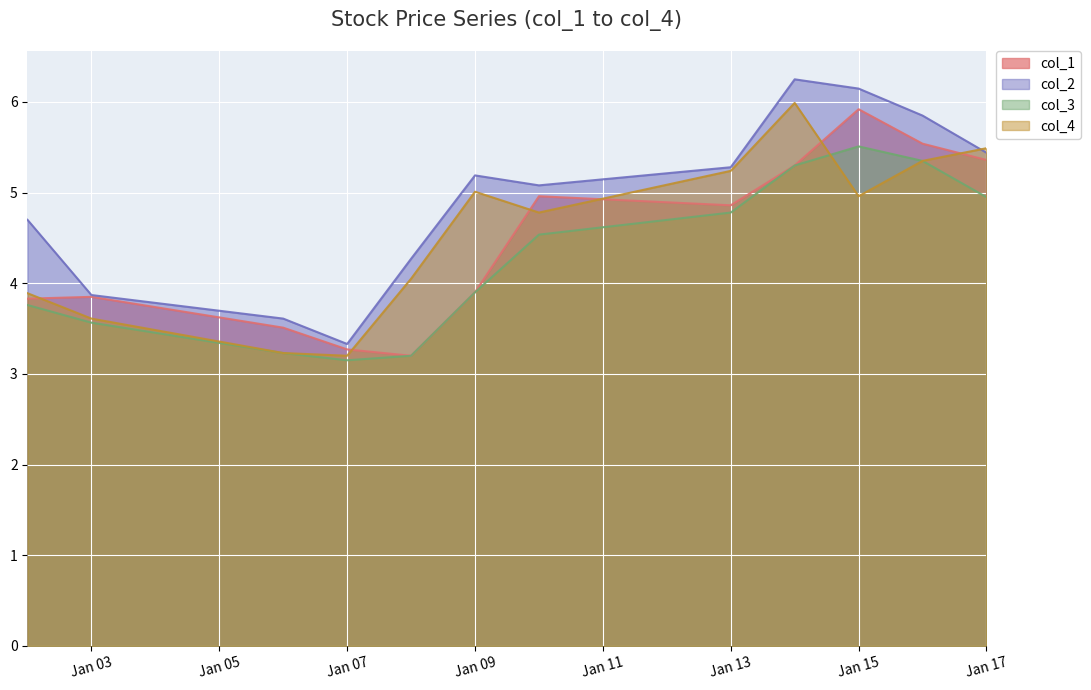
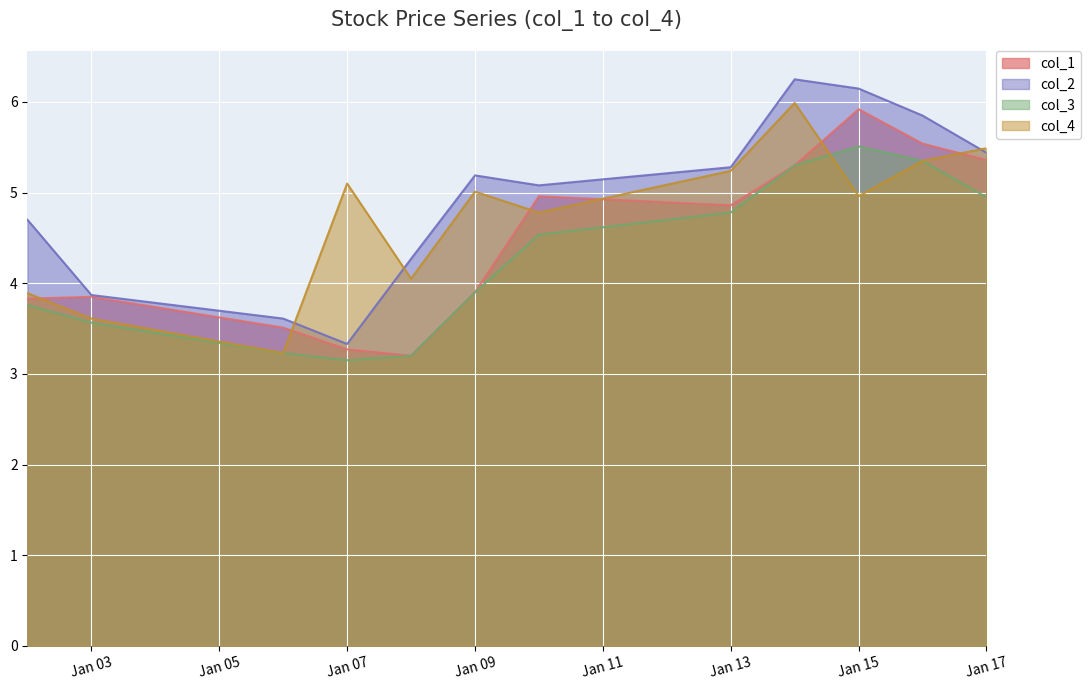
  {
    "col_1": {
      "Jan 07": 3.3,
      "Jan 13": 4.9,
      "Jan 15": 5.9,
      "Jan 17": 5.4
    },
    "col_2": {
      "Jan 07": 3.3,
      "Jan 09": 5.2,
      "Jan 13": 5.3,
      "Jan 15": 6.1,
      "Jan 17": 5.4
    },
    "col_3": {
      "Jan 03": 3.6,
      "Jan 07": 3.2,
      "Jan 13": 4.8,
      "Jan 15": 5.5,
      "Jan 17": 5.0
    },
    "col_4": {
      "Jan 03": 3.6,
-     "Jan 07": 3.2,
+     "Jan 07": 5.1,
      "Jan 09": 5.0,
      "Jan 13": 5.2,
      "Jan 15": 5.0,
      "Jan 17": 5.5
    }
  }
